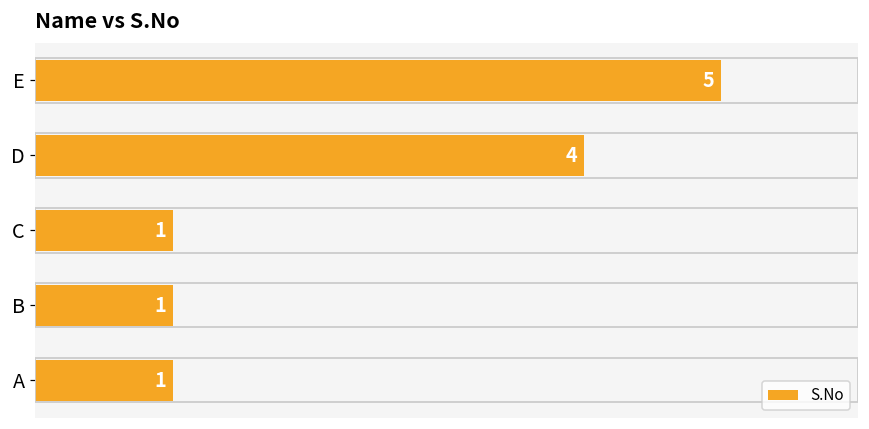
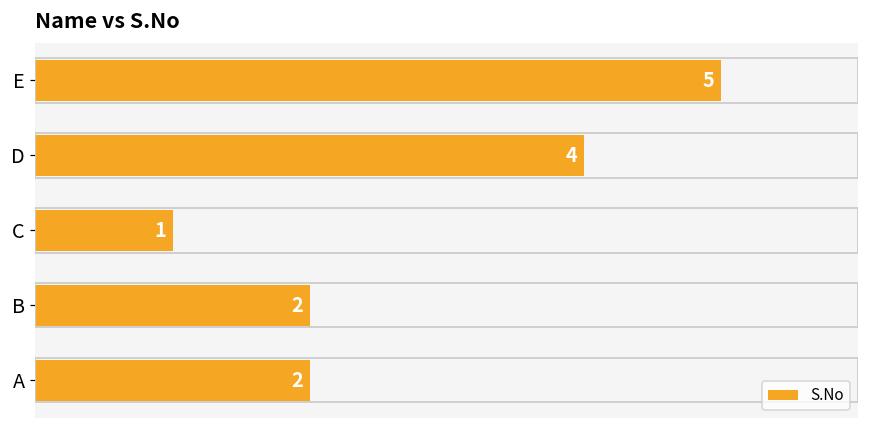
  {
    "E": 5,
    "D": 4,
    "C": 1,
-   "B": 1,
-   "A": 1
+   "B": 2,
+   "A": 2
  }
